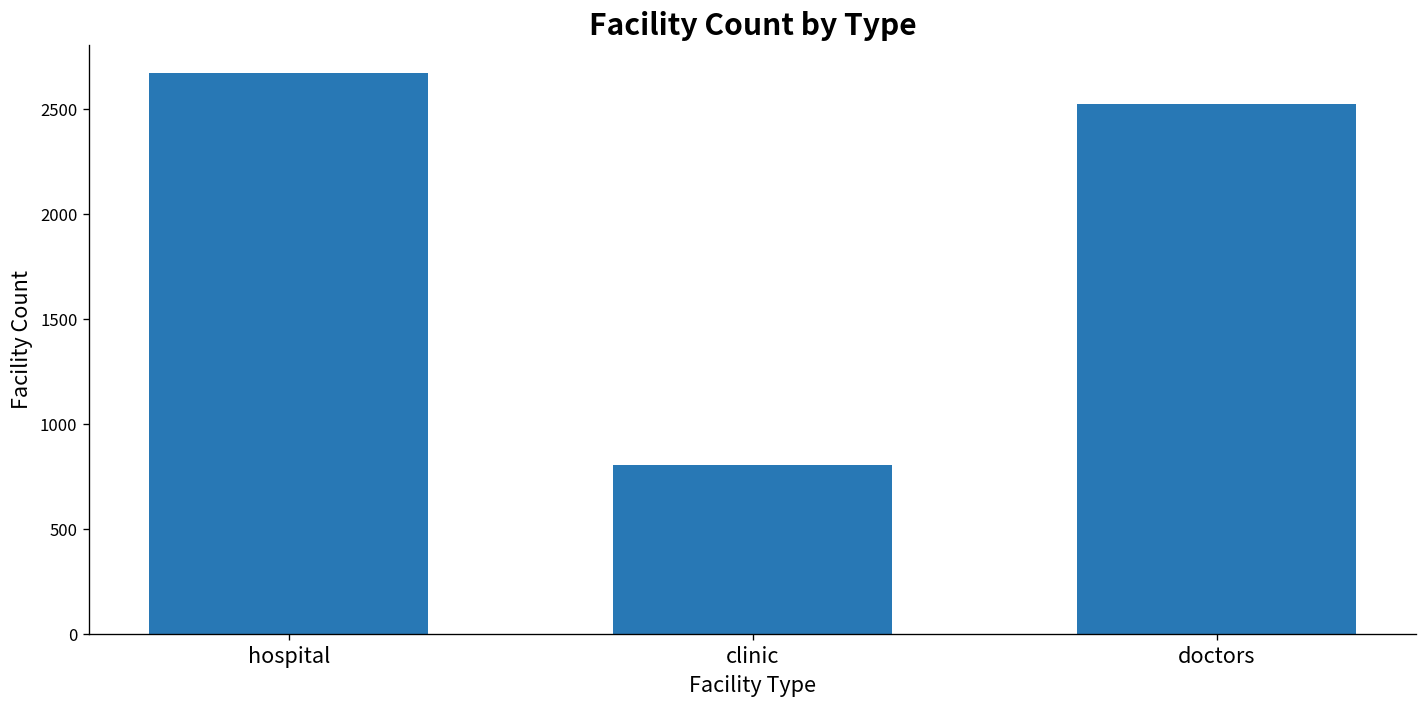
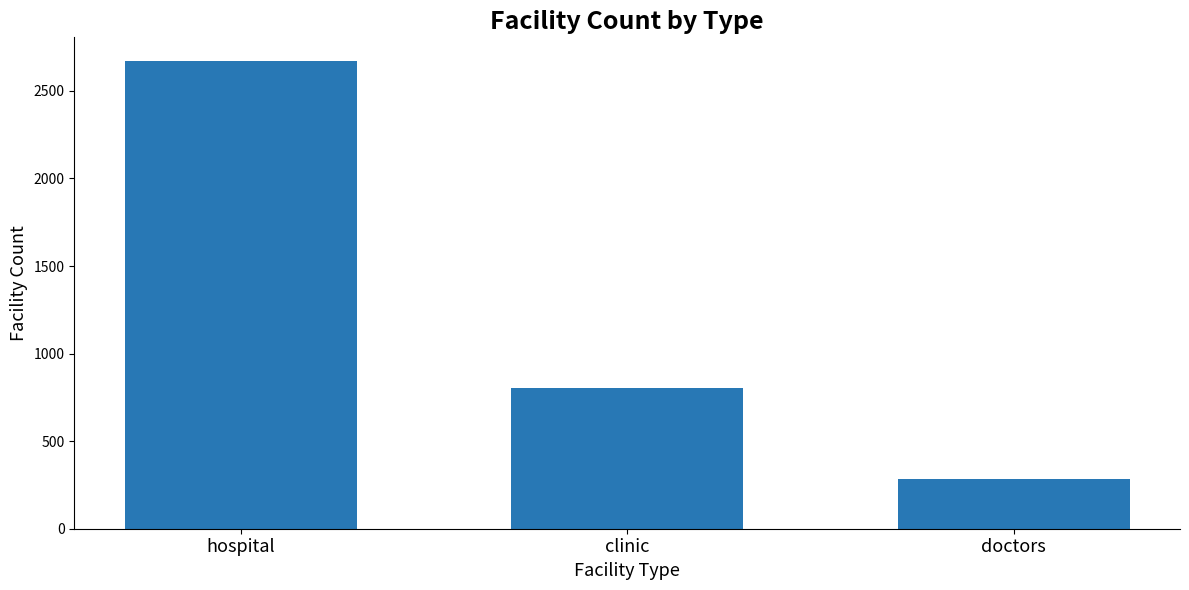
  {
    "hospital": 2670,
    "clinic": 800,
-   "doctors": 2520
+   "doctors": 290
  }
